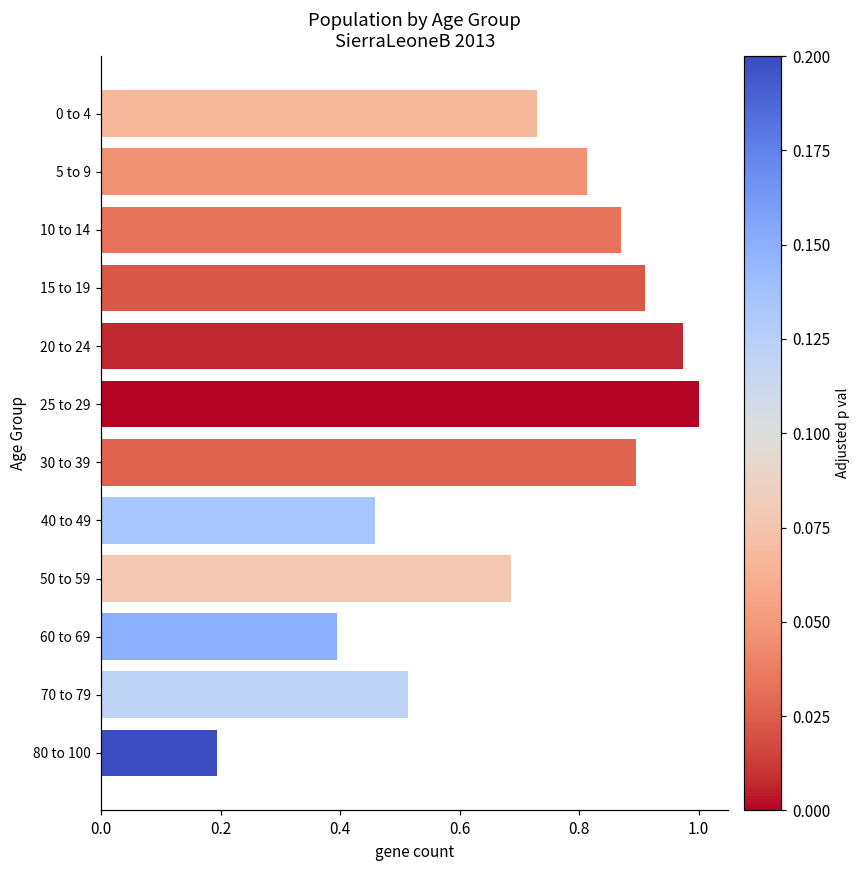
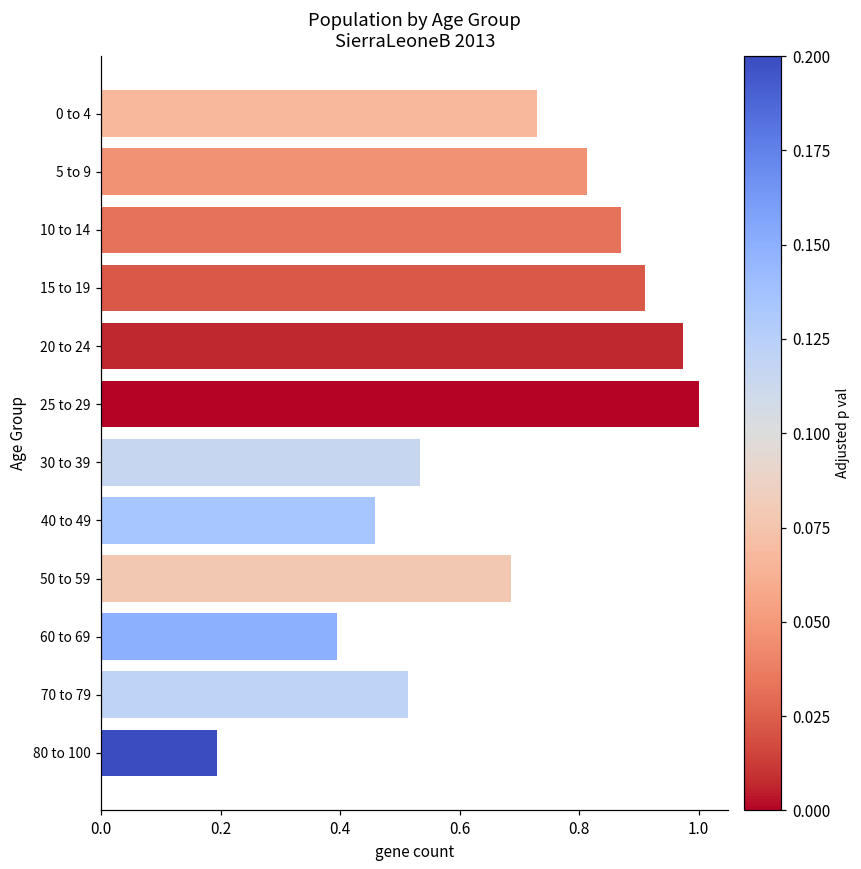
  {
    "0 to 4": 0.73,
    "5 to 9": 0.81,
    "10 to 14": 0.87,
    "15 to 19": 0.91,
    "20 to 24": 0.97,
    "25 to 29": 1.00,
-   "30 to 39": 0.90,
+   "30 to 39": 0.53,
    "40 to 49": 0.46,
    "50 to 59": 0.69,
    "60 to 69": 0.40,
    "70 to 79": 0.51,
    "80 to 100": 0.19
  }
